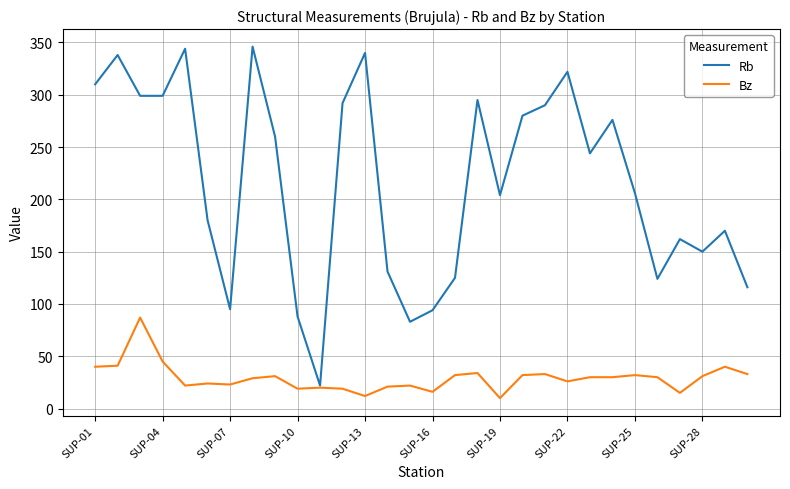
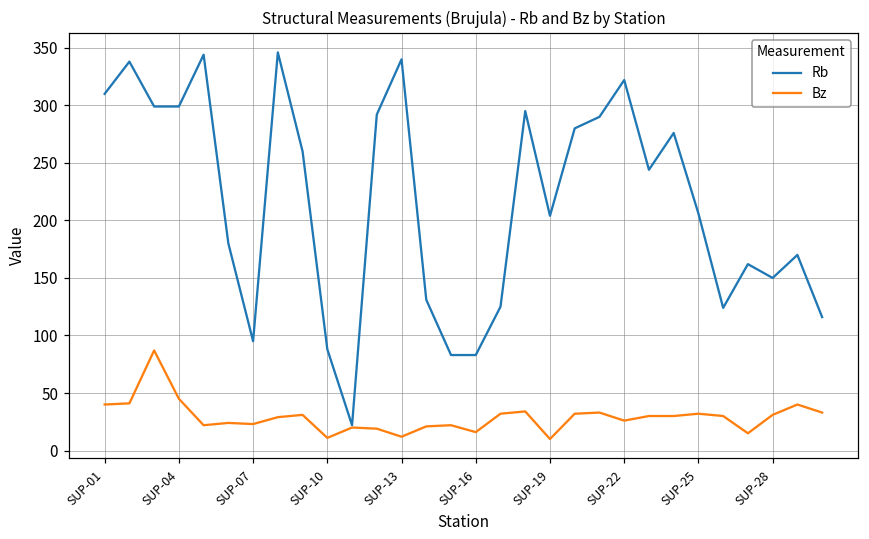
  {
    "Rb": {
      "SUP-01": 310,
      "SUP-04": 299,
      "SUP-07": 95,
      "SUP-10": 88,
      "SUP-13": 340,
-     "SUP-16": 94,
+     "SUP-16": 83,
      "SUP-19": 204,
      "SUP-22": 322,
      "SUP-25": 206,
      "SUP-28": 150
    },
    "Bz": {
      "SUP-01": 40,
      "SUP-04": 45,
      "SUP-07": 23,
-     "SUP-10": 19,
+     "SUP-10": 11,
      "SUP-13": 12,
      "SUP-16": 16,
      "SUP-19": 10,
      "SUP-22": 26,
      "SUP-25": 32,
      "SUP-28": 31
    }
  }
